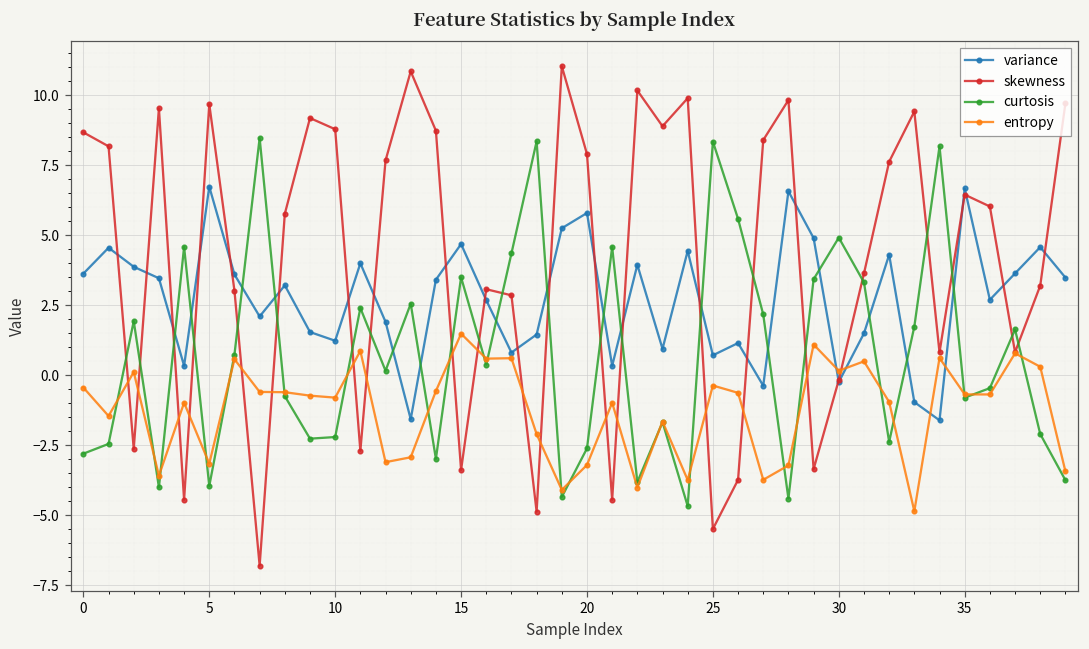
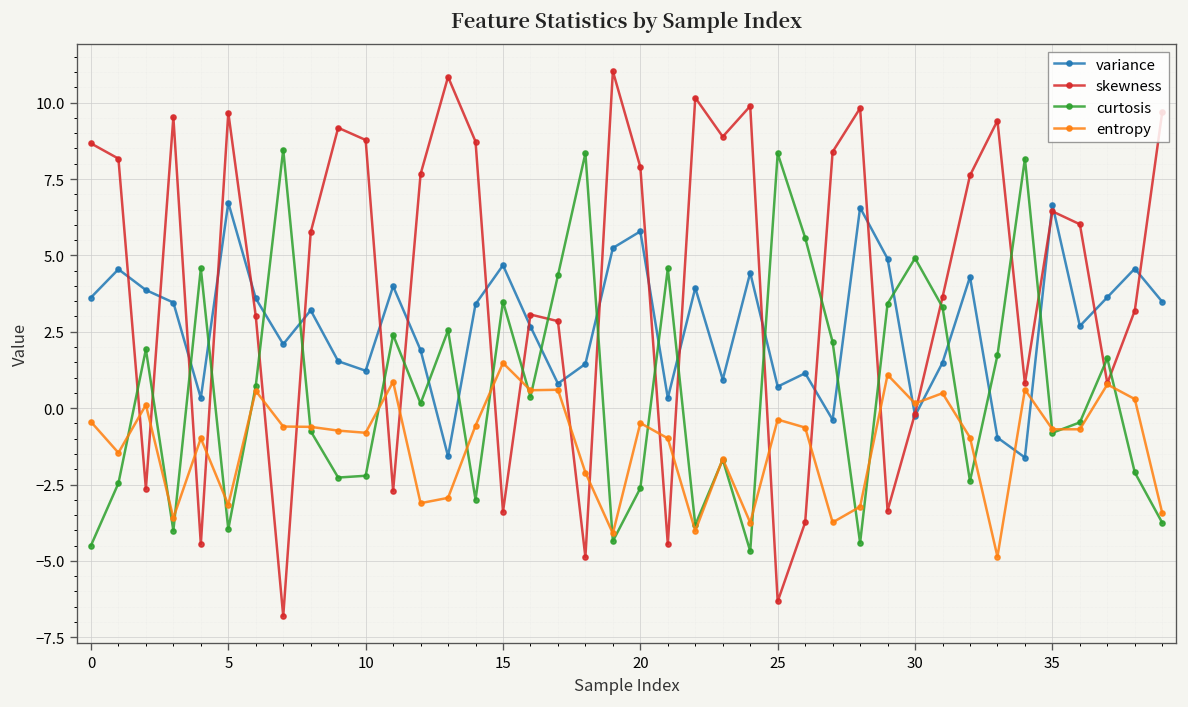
  {
    "variance": {
      "0": 3.6,
      "5": 6.7,
      "10": 1.2,
      "15": 4.7,
      "20": 5.8,
      "25": 0.7,
      "35": 6.7
    },
    "skewness": {
      "0": 8.7,
      "5": 9.7,
      "10": 8.8,
      "15": -3.4,
      "20": 7.9,
-     "25": -5.5,
+     "25": -6.3,
      "35": 6.4
    },
    "curtosis": {
-     "0": -2.8,
+     "0": -4.5,
      "5": -4.0,
      "10": -2.2,
      "15": 3.5,
      "20": -2.6,
      "25": 8.3,
      "30": 4.9,
      "35": -0.8
    },
    "entropy": {
      "0": -0.4,
      "5": -3.2,
      "10": -0.8,
      "15": 1.5,
-     "20": -3.2,
+     "20": -0.5,
      "25": -0.4,
      "30": 0.2,
      "35": -0.7
    }
  }
